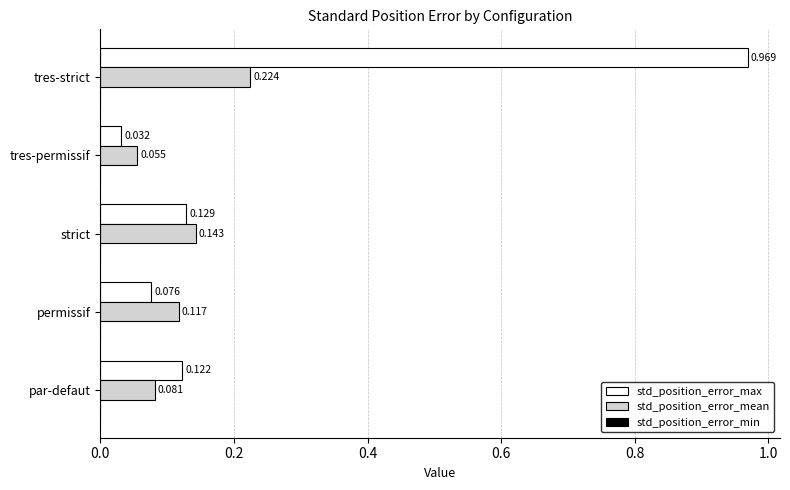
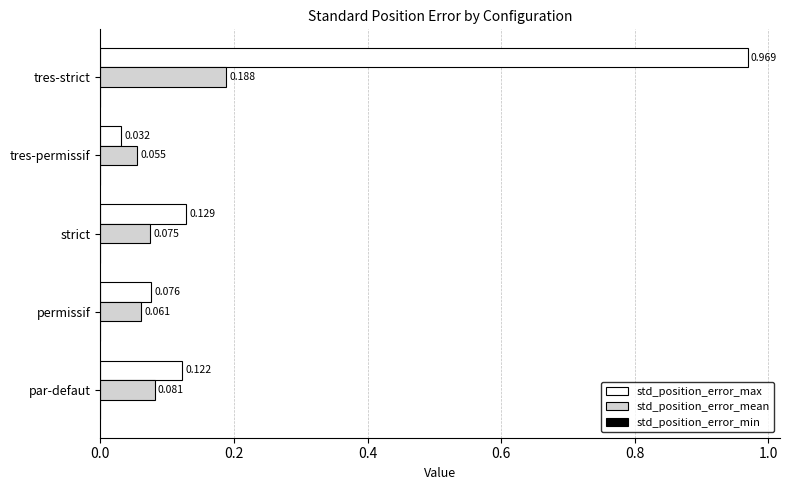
  {
    "std_position_error_max": {
      "tres-strict": 0.969,
      "tres-permissif": 0.032,
      "strict": 0.129,
      "permissif": 0.076,
      "par-defaut": 0.122
    },
    "std_position_error_mean": {
-     "tres-strict": 0.224,
+     "tres-strict": 0.188,
      "tres-permissif": 0.055,
-     "strict": 0.143,
-     "permissif": 0.117,
+     "strict": 0.075,
+     "permissif": 0.061,
      "par-defaut": 0.081
    },
    "std_position_error_min": {
      "tres-strict": 0.00,
      "tres-permissif": 0.00,
      "strict": 0.00,
      "permissif": 0.00,
      "par-defaut": 0.00
    }
  }
